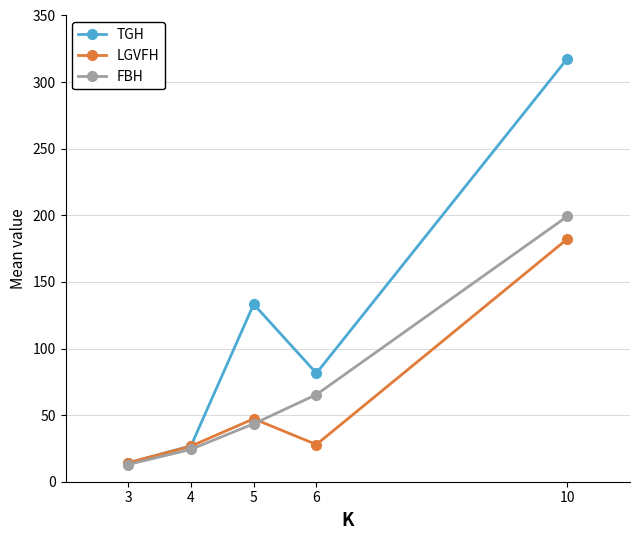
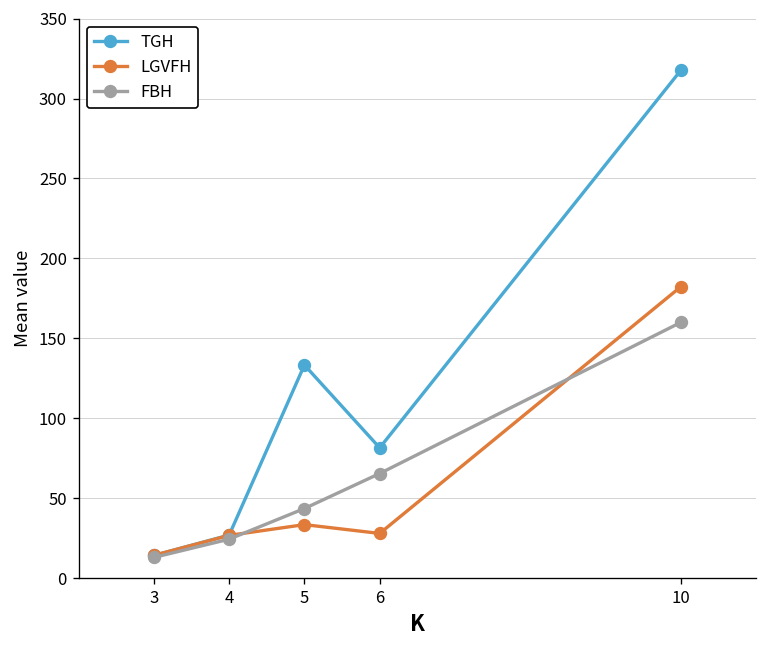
  {
    "TGH": {
      "5": 133,
      "6": 81,
      "10": 318
    },
    "LGVFH": {
-     "5": 47,
+     "5": 33,
      "6": 28,
      "10": 182
    },
    "FBH": {
      "4": 24,
      "5": 44,
      "6": 65,
-     "10": 199
+     "10": 160
    }
  }
